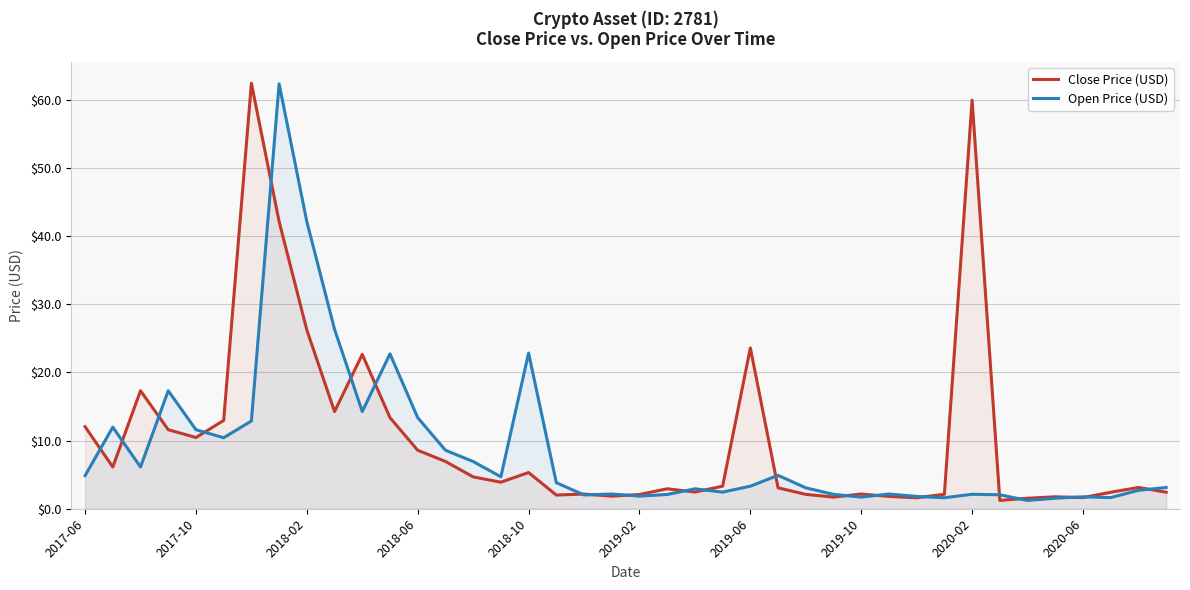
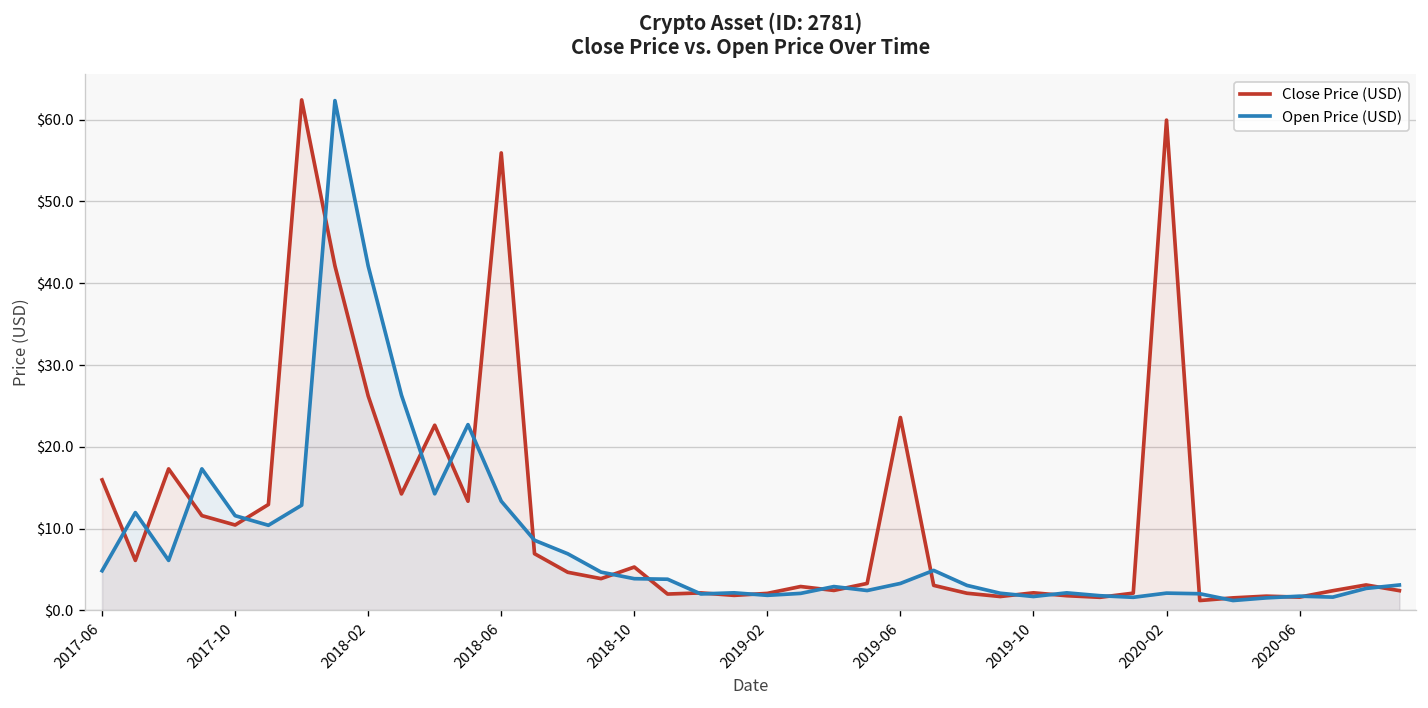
  {
    "Close Price (USD)": {
-     "2017-06": "$12",
+     "2017-06": "$16",
      "2017-10": "$10",
      "2018-02": "$26",
-     "2018-06": "$9",
+     "2018-06": "$56",
      "2018-10": "$5",
      "2019-06": "$24",
      "2019-10": "$2",
      "2020-02": "$60"
    },
    "Open Price (USD)": {
      "2017-06": "$5",
      "2017-10": "$12",
      "2018-02": "$42",
      "2018-06": "$13",
-     "2018-10": "$23",
+     "2018-10": "$4",
      "2019-06": "$3",
      "2019-10": "$2",
      "2020-02": "$2"
    }
  }
